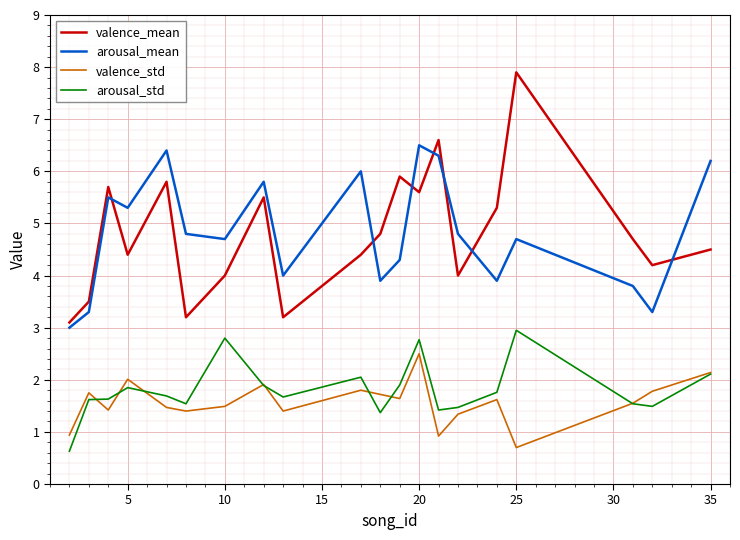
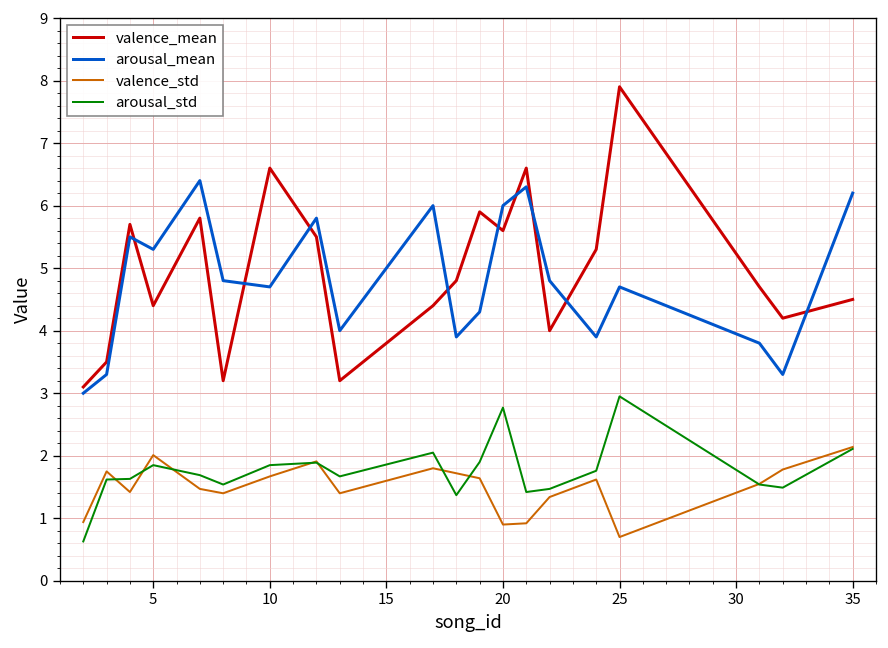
  {
    "valence_mean": {
      "5": 4.4,
-     "10": 4.0,
+     "10": 6.6,
      "20": 5.6,
      "25": 7.9,
      "35": 4.5
    },
    "arousal_mean": {
      "5": 5.3,
      "10": 4.7,
-     "20": 6.5,
+     "20": 6.0,
      "25": 4.7,
      "35": 6.2
    },
    "valence_std": {
      "5": 2.0,
-     "10": 1.5,
-     "20": 2.5,
+     "10": 1.7,
+     "20": 0.9,
      "25": 0.7
    },
    "arousal_std": {
      "5": 1.9,
-     "10": 2.8,
+     "10": 1.9,
      "20": 2.8,
      "25": 3.0
    }
  }
